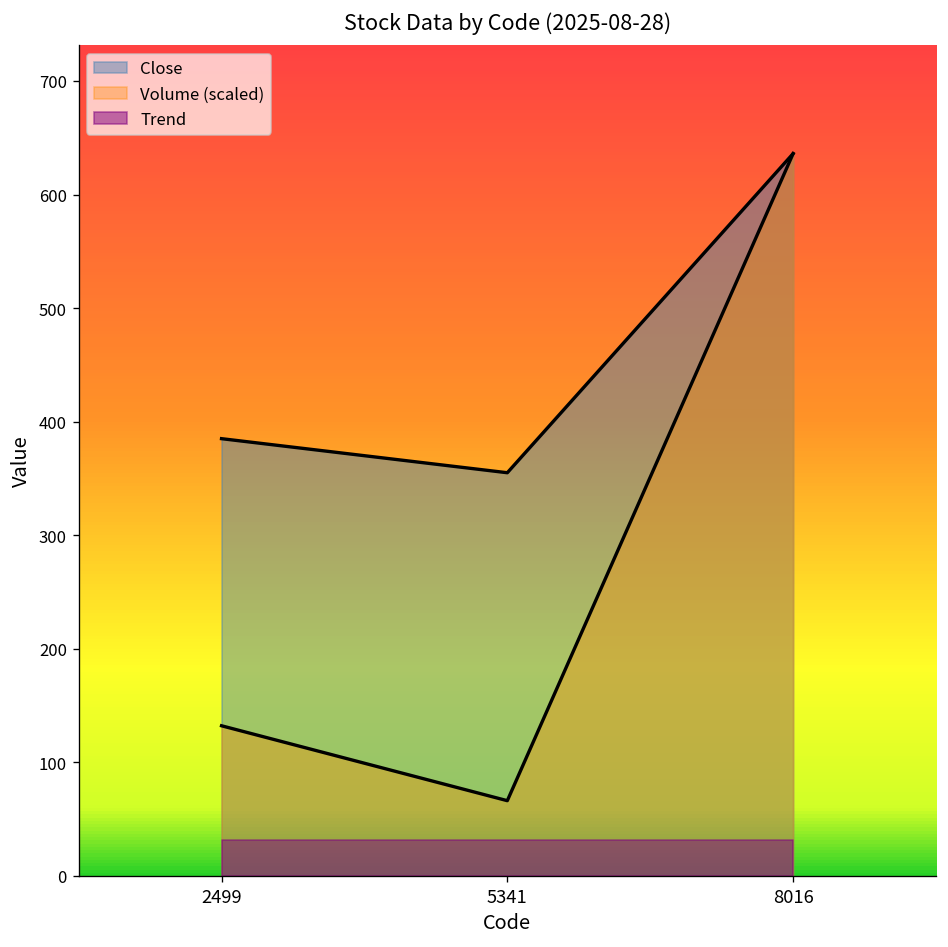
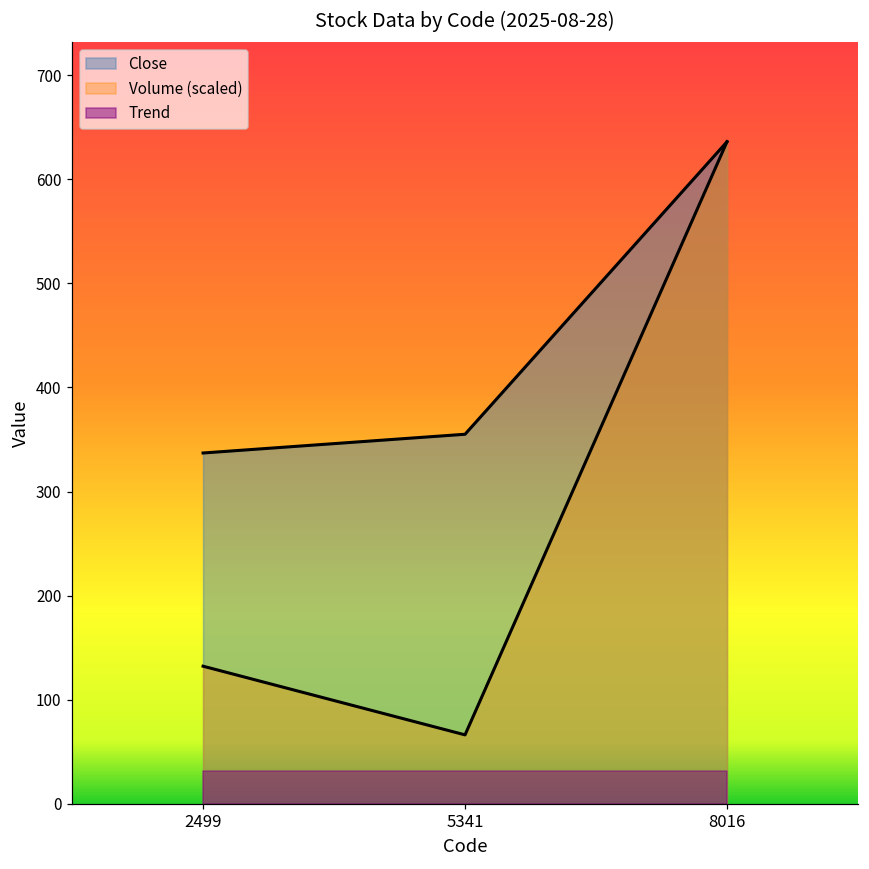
  {
    "Close": {
-     "2499": 390,
+     "2499": 340,
      "5341": 360
    },
    "Volume (scaled)": {
      "2499": 130,
      "5341": 70
    },
    "Trend": {
      "2499": 30,
      "5341": 30,
      "8016": 30
    }
  }
